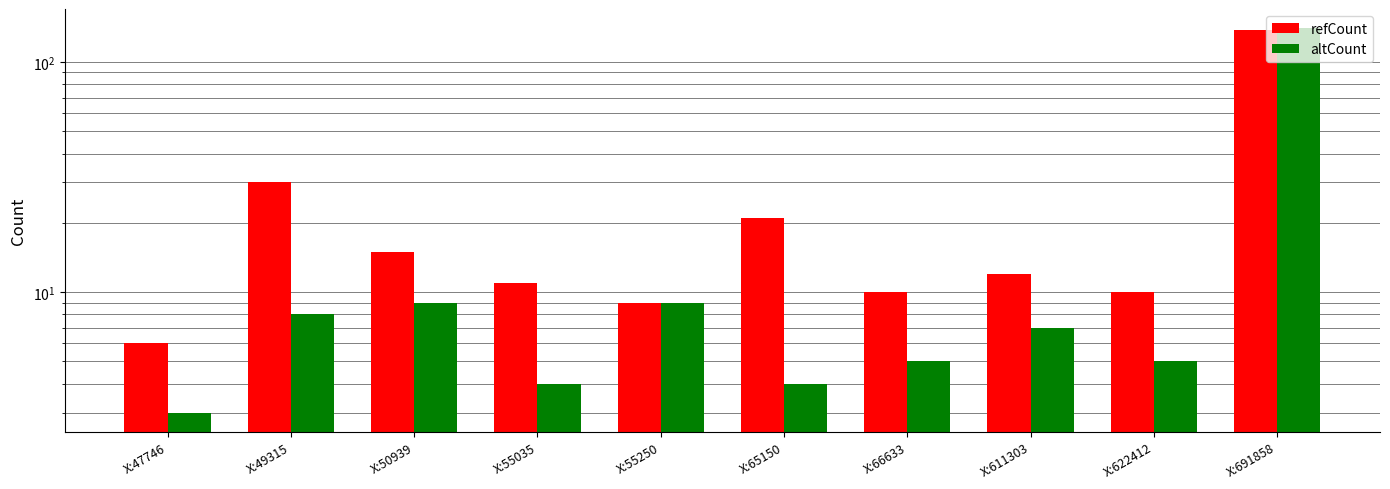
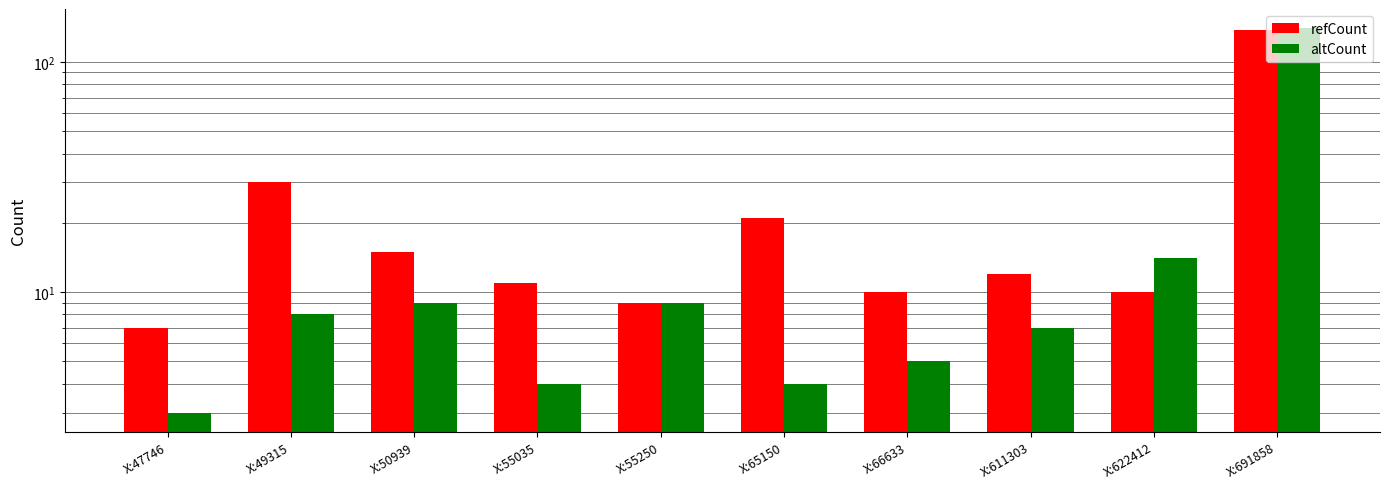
  {
    "refCount": {
-     "X:47746": 6,
+     "X:47746": 7,
      "X:49315": 30,
      "X:50939": 15,
      "X:55035": 11,
      "X:55250": 9,
      "X:65150": 21,
      "X:66633": 10,
      "X:611303": 12,
      "X:622412": 10,
      "X:691858": 140
    },
    "altCount": {
      "X:47746": 3,
      "X:49315": 8,
      "X:50939": 9,
      "X:55035": 4,
      "X:55250": 9,
      "X:65150": 4,
      "X:66633": 5,
      "X:611303": 7,
-     "X:622412": 5
+     "X:622412": 14
    }
  }
